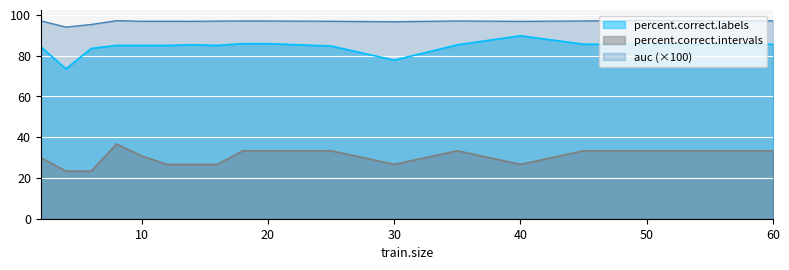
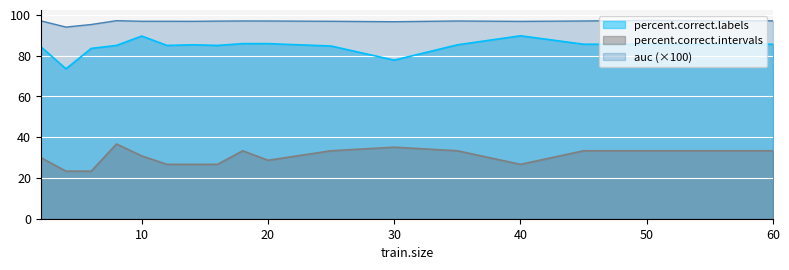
  {
    "percent.correct.labels": {
-     "10": 85,
+     "10": 90,
      "20": 86,
      "30": 78,
      "40": 90,
      "60": 86
    },
    "percent.correct.intervals": {
      "10": 31,
-     "20": 33,
-     "30": 27,
+     "20": 29,
+     "30": 35,
      "40": 27,
      "50": 33,
      "60": 33
    },
    "auc (×100)": {
      "10": 97,
      "20": 97,
      "30": 97,
      "40": 97,
      "60": 97
    }
  }
